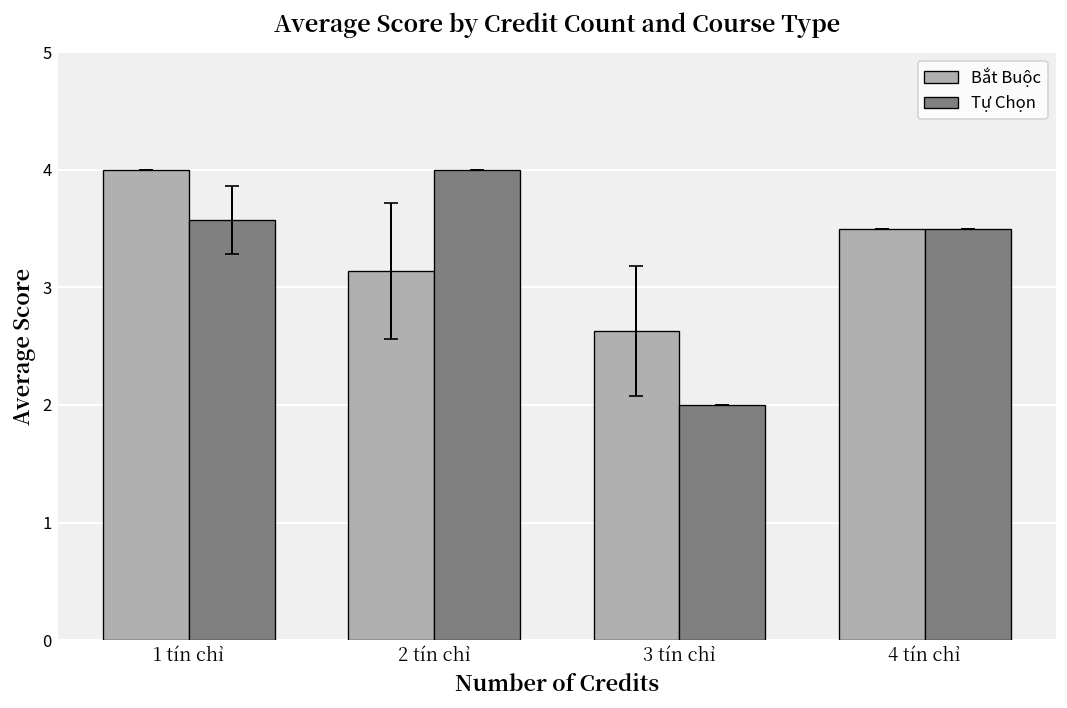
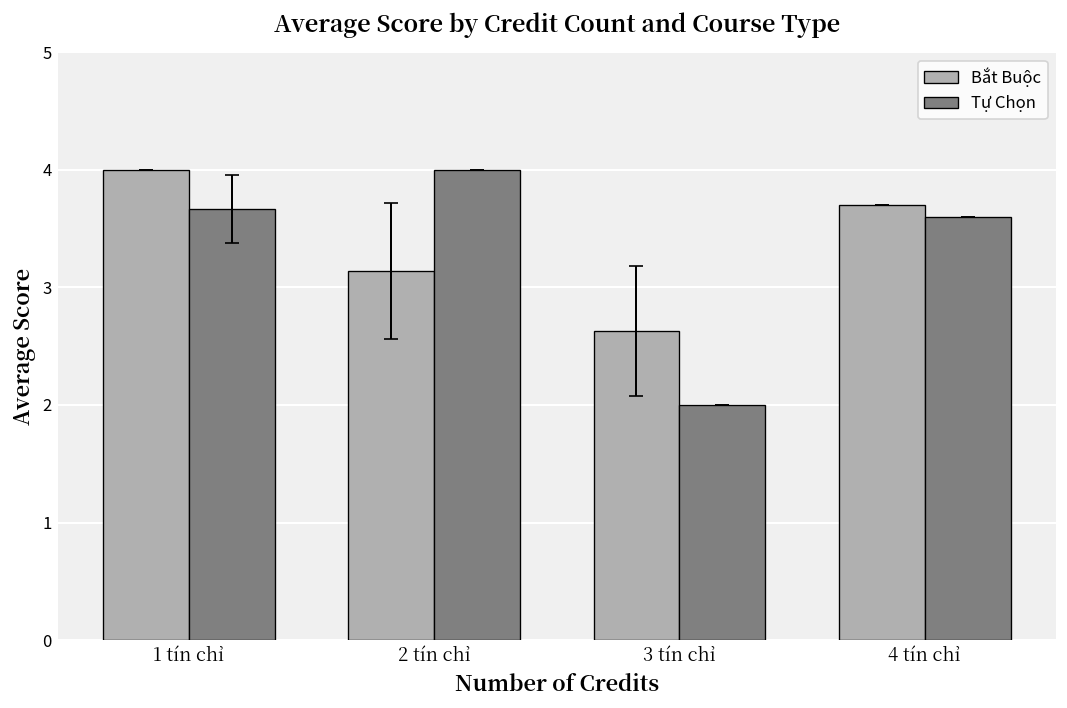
  {
    "Bắt Buộc": {
      "1 tín chỉ": 4.0,
      "2 tín chỉ": 3.1,
      "3 tín chỉ": 2.6,
-     "4 tín chỉ": 3.5
+     "4 tín chỉ": 3.7
    },
    "Tự Chọn": {
-     "1 tín chỉ": 3.6,
+     "1 tín chỉ": 3.7,
      "2 tín chỉ": 4.0,
      "3 tín chỉ": 2.0,
-     "4 tín chỉ": 3.5
+     "4 tín chỉ": 3.6
    }
  }
